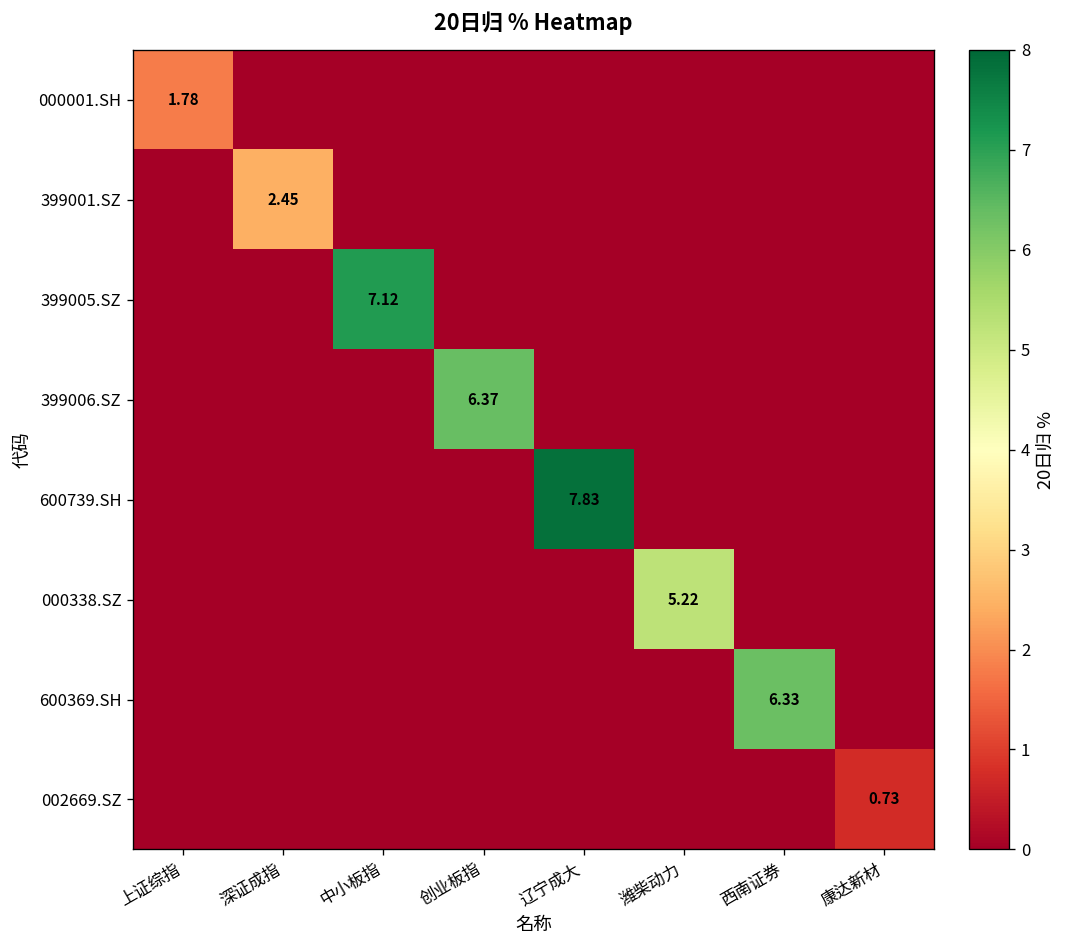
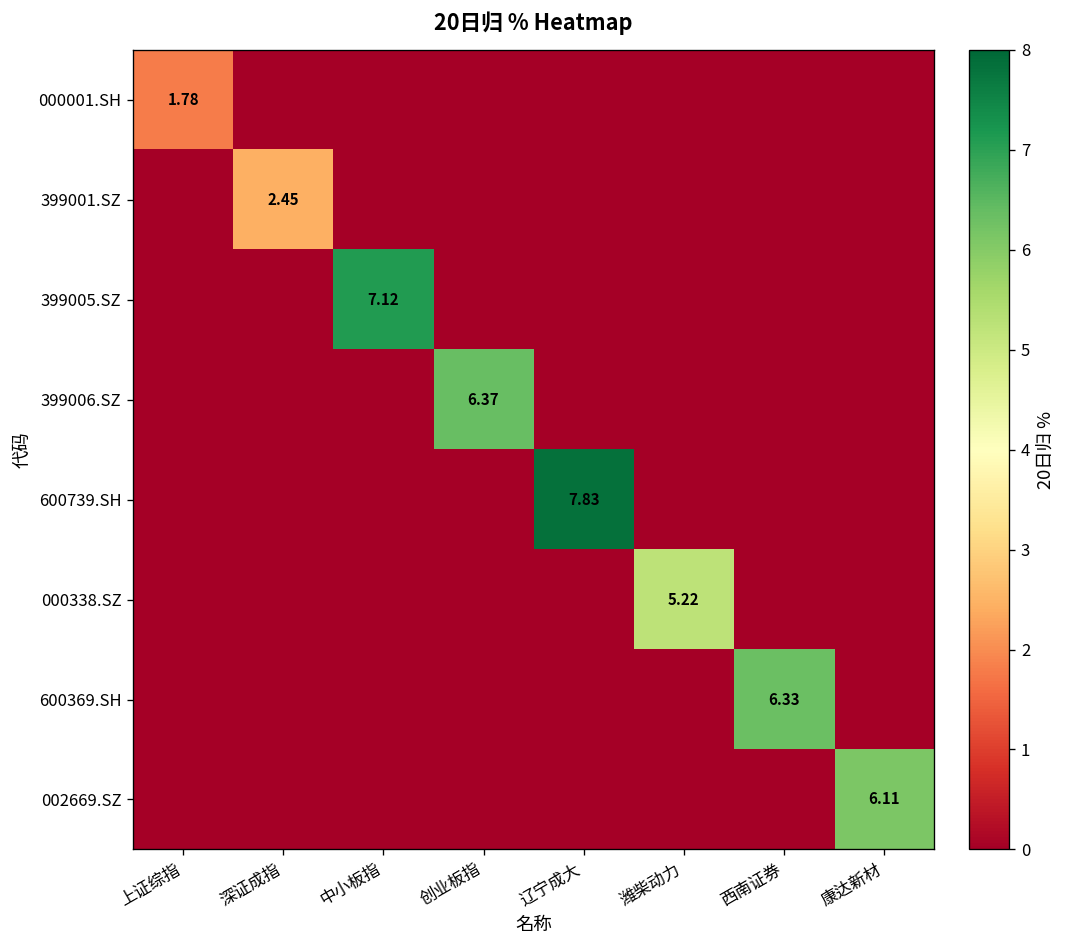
  {
    "000001.SH": {
      "上证综指": 1.78
    },
    "399001.SZ": {
      "深证成指": 2.45
    },
    "399005.SZ": {
      "中小板指": 7.12
    },
    "399006.SZ": {
      "创业板指": 6.37
    },
    "600739.SH": {
      "辽宁成大": 7.83
    },
    "000338.SZ": {
      "潍柴动力": 5.22
    },
    "600369.SH": {
      "西南证券": 6.33
    },
    "002669.SZ": {
-     "康达新材": 0.73
+     "康达新材": 6.11
    }
  }
